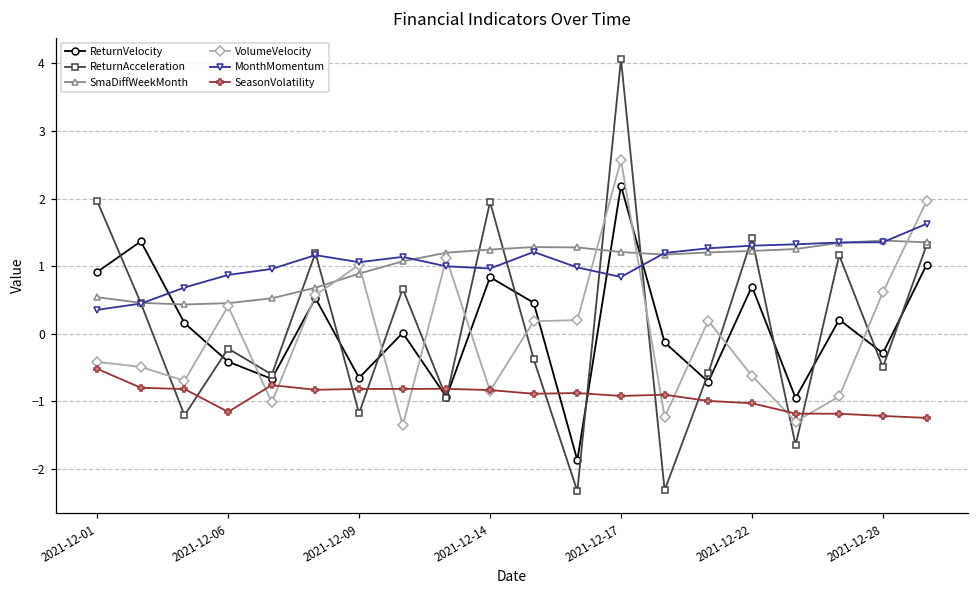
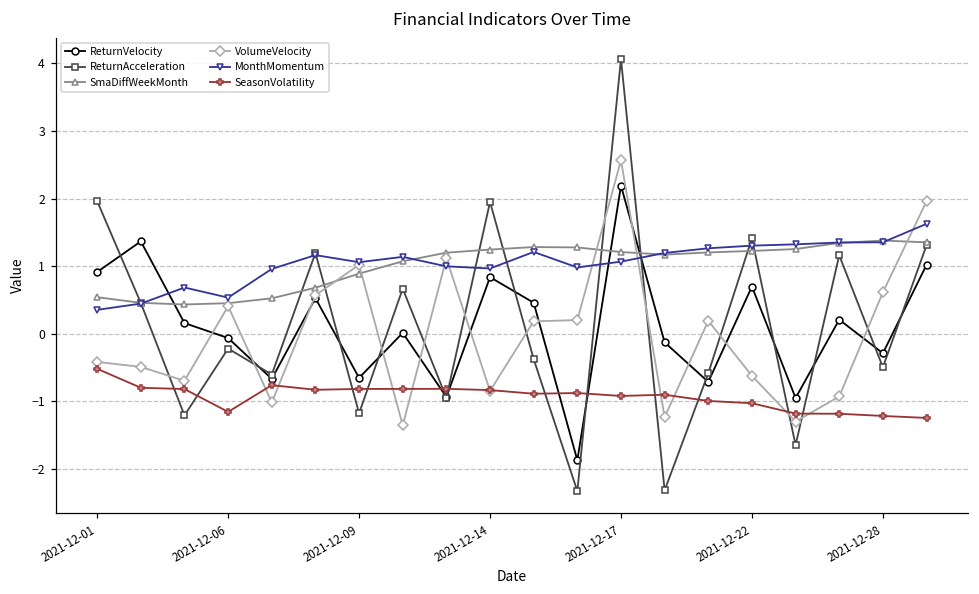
  {
    "ReturnVelocity": {
      "2021-12-01": 0.9,
-     "2021-12-06": -0.4,
+     "2021-12-06": -0.1,
      "2021-12-09": -0.7,
      "2021-12-14": 0.8,
      "2021-12-17": 2.2,
      "2021-12-22": 0.7,
      "2021-12-28": -0.3
    },
    "ReturnAcceleration": {
      "2021-12-01": 2.0,
      "2021-12-06": -0.2,
      "2021-12-09": -1.2,
      "2021-12-14": 1.9,
      "2021-12-17": 4.1,
      "2021-12-22": 1.4,
      "2021-12-28": -0.5
    },
    "MonthMomentum": {
      "2021-12-01": 0.4,
-     "2021-12-06": 0.9,
+     "2021-12-06": 0.5,
      "2021-12-14": 1.0,
-     "2021-12-17": 0.8,
+     "2021-12-17": 1.1,
      "2021-12-22": 1.3
    },
    "SeasonVolatility": {
      "2021-12-01": -0.5,
      "2021-12-06": -1.2,
      "2021-12-09": -0.8,
      "2021-12-17": -0.9,
      "2021-12-22": -1.0,
      "2021-12-28": -1.2
    }
  }
